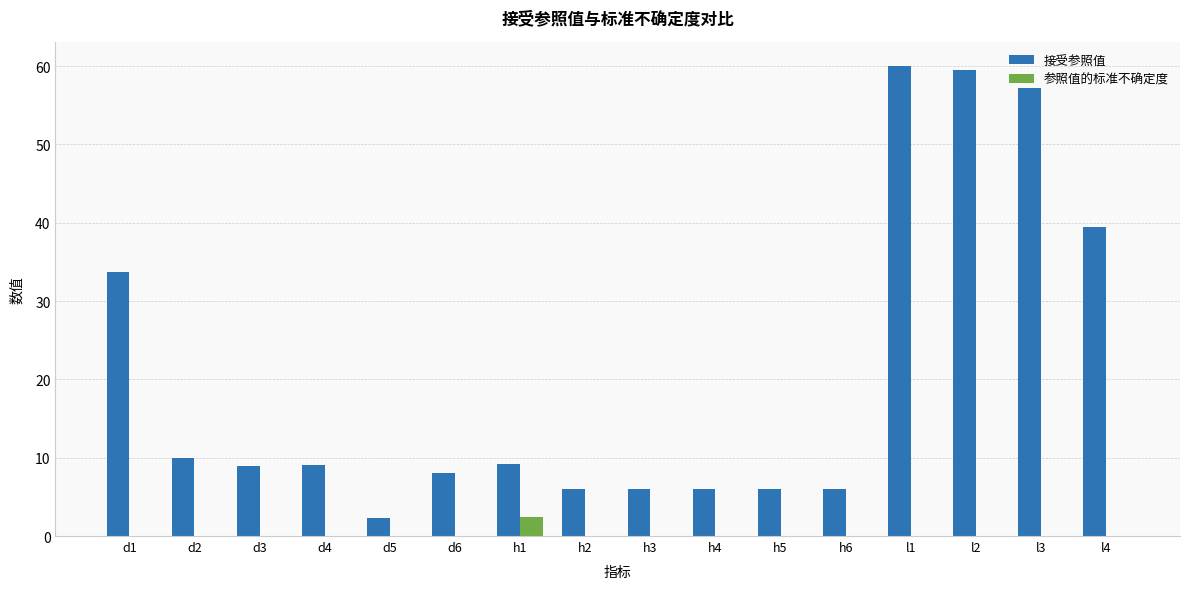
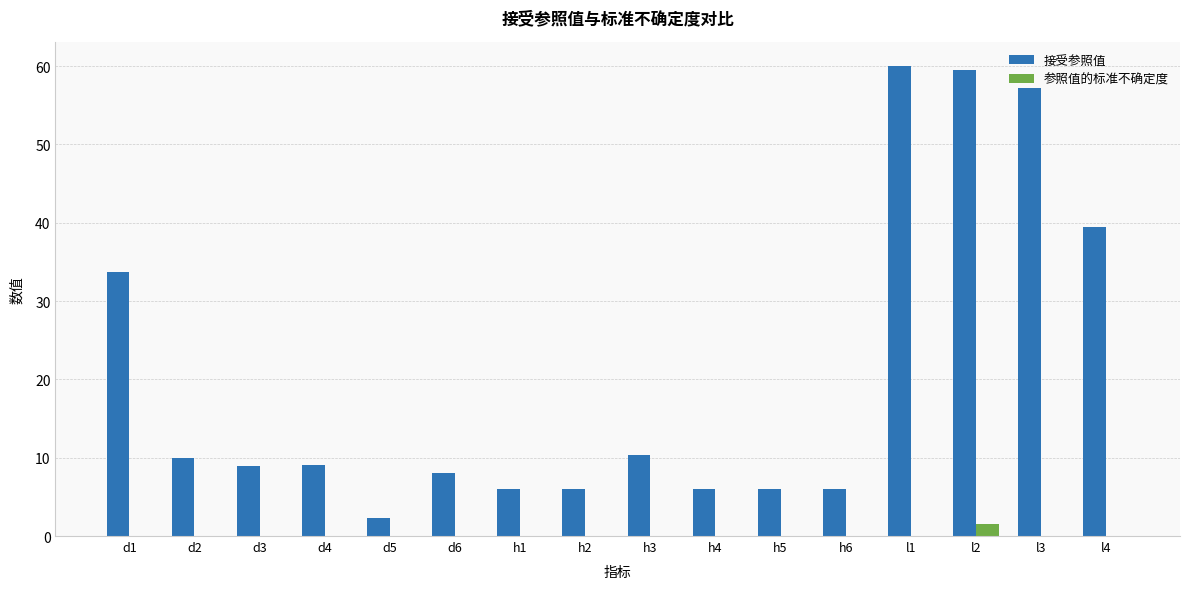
  {
    "接受参照值": {
      "d1": 34,
      "d2": 10,
      "d3": 9,
      "d4": 9,
      "d5": 2,
      "d6": 8,
-     "h1": 9,
+     "h1": 6,
      "h2": 6,
-     "h3": 6,
+     "h3": 10,
      "h4": 6,
      "h5": 6,
      "h6": 6,
      "l1": 60,
      "l2": 59,
      "l3": 57,
      "l4": 39
    },
    "参照值的标准不确定度": {
-     "h1": 2,
-     "l2": 0
+     "h1": 0,
+     "l2": 2
    }
  }
